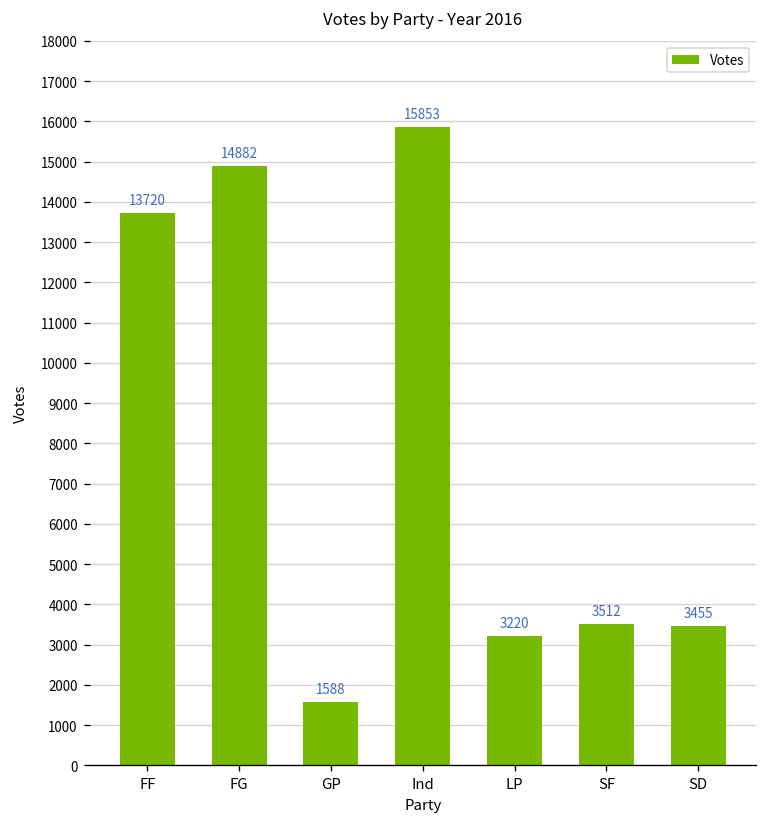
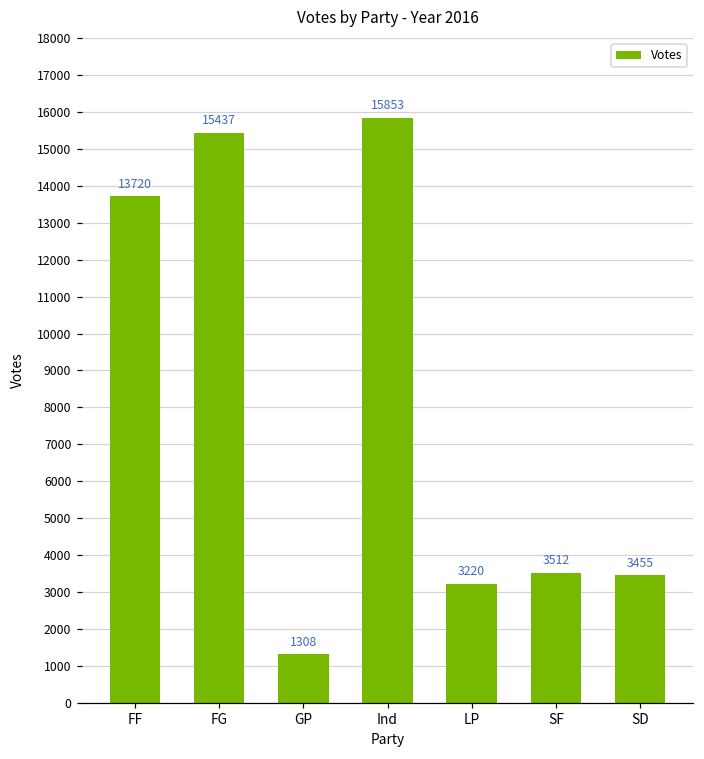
  {
    "FF": 13720,
-   "FG": 14882,
-   "GP": 1588,
+   "FG": 15437,
+   "GP": 1308,
    "Ind": 15853,
    "LP": 3220,
    "SF": 3512,
    "SD": 3455
  }
